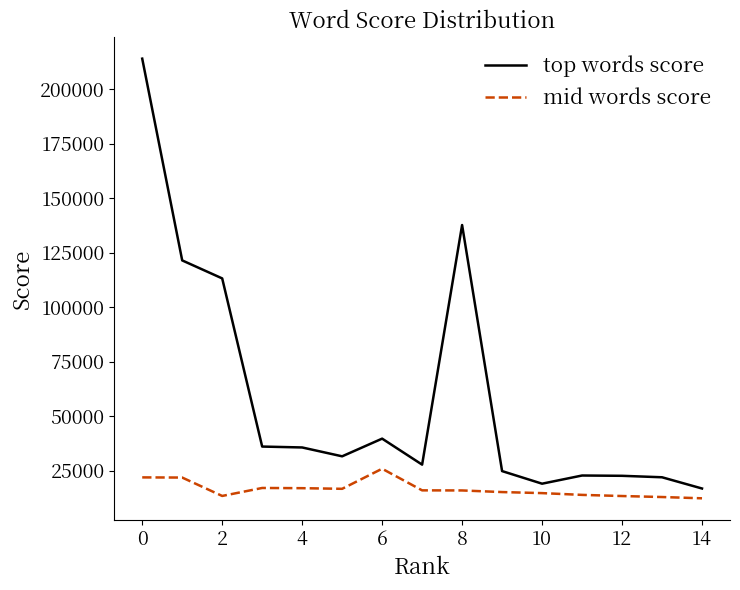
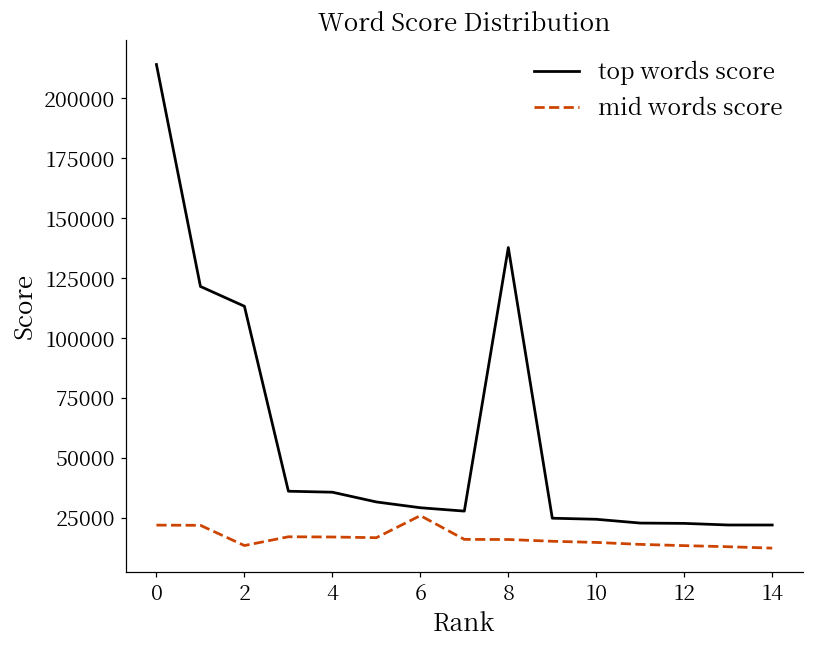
  {
    "top words score": {
      "0": 214000,
      "2": 113000,
      "4": 36000,
-     "6": 40000,
+     "6": 29000,
      "8": 138000,
-     "10": 19000,
+     "10": 24000,
      "12": 23000,
-     "14": 17000
+     "14": 22000
    },
    "mid words score": {
      "0": 22000,
      "2": 14000,
      "4": 17000,
      "6": 26000,
      "8": 16000,
      "10": 15000,
      "12": 13000,
      "14": 12000
    }
  }
